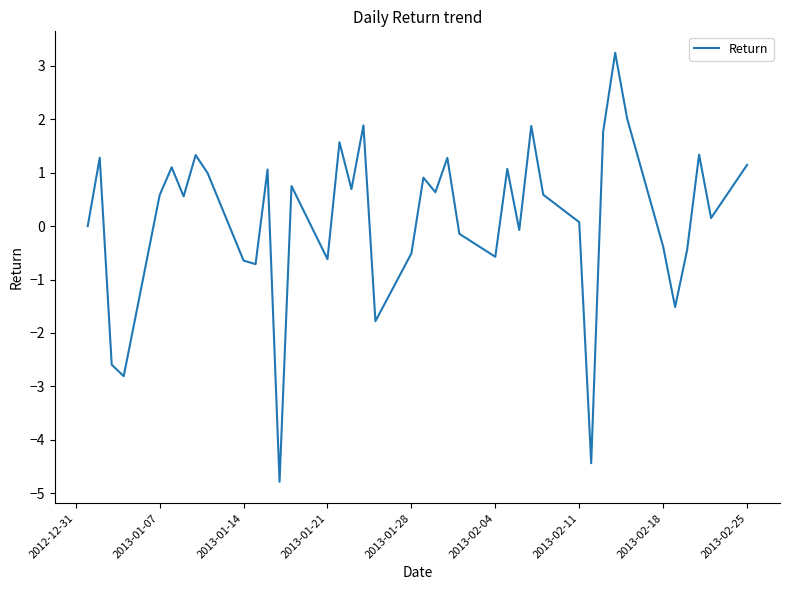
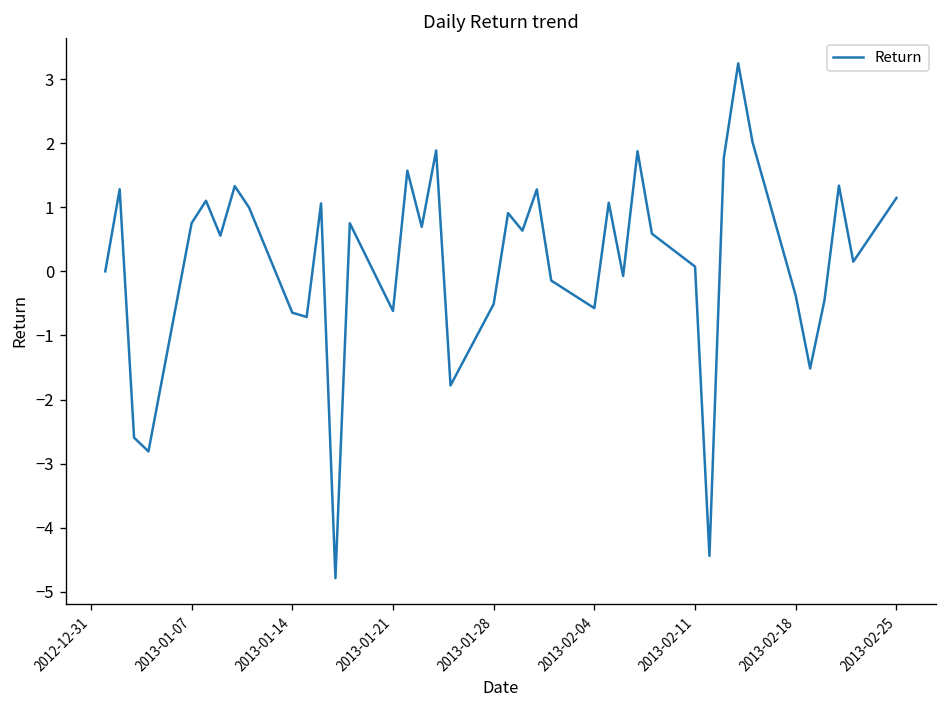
  {
-   "2013-01-07": 0.6,
+   "2013-01-07": 0.8,
    "2013-01-14": -0.6,
    "2013-01-21": -0.6,
    "2013-01-28": -0.5,
    "2013-02-04": -0.6,
    "2013-02-11": 0.1,
    "2013-02-18": -0.4,
    "2013-02-25": 1.1
  }
